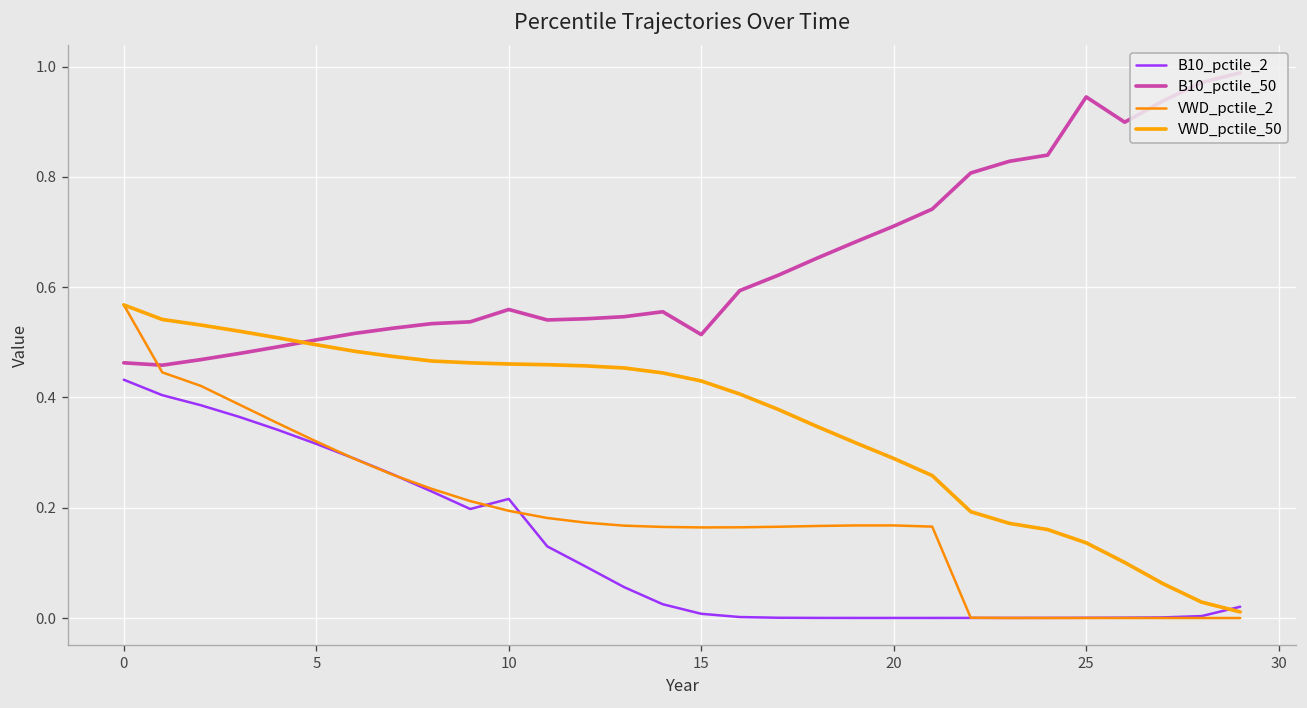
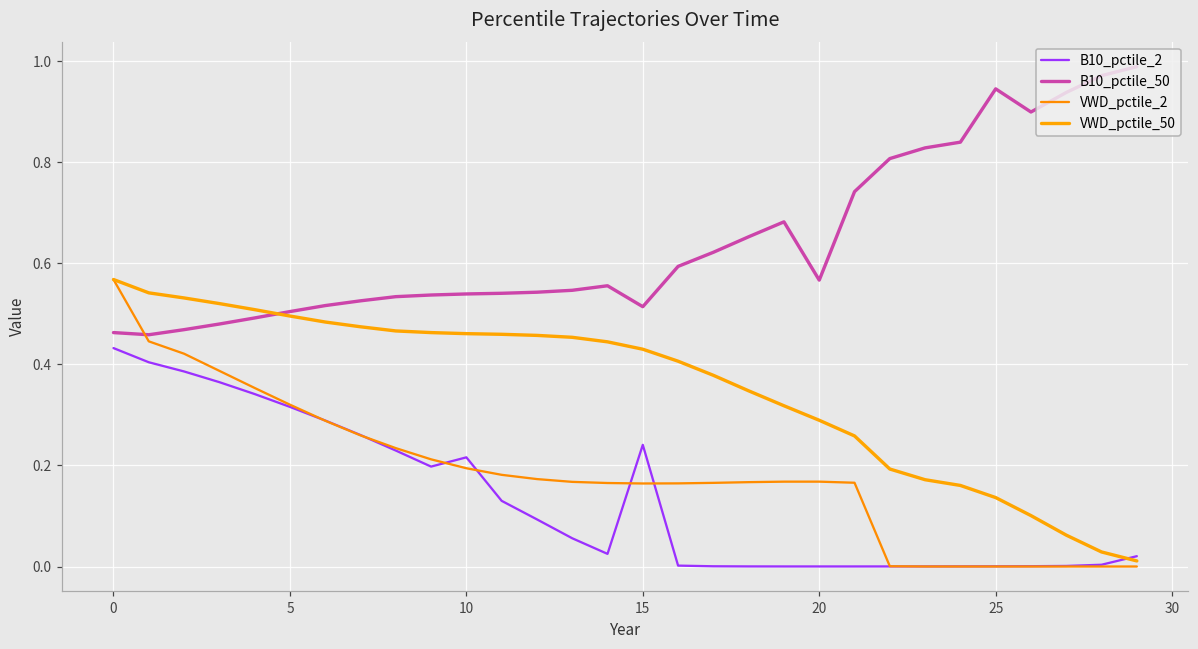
  {
    "B10_pctile_2": {
      "0": 0.43,
      "10": 0.22,
-     "15": 0.01,
+     "15": 0.24,
      "20": 0.00
    },
    "B10_pctile_50": {
      "0": 0.46,
      "5": 0.50,
-     "10": 0.56,
+     "10": 0.54,
      "15": 0.51,
-     "20": 0.71,
+     "20": 0.57,
      "25": 0.95
    }
  }
